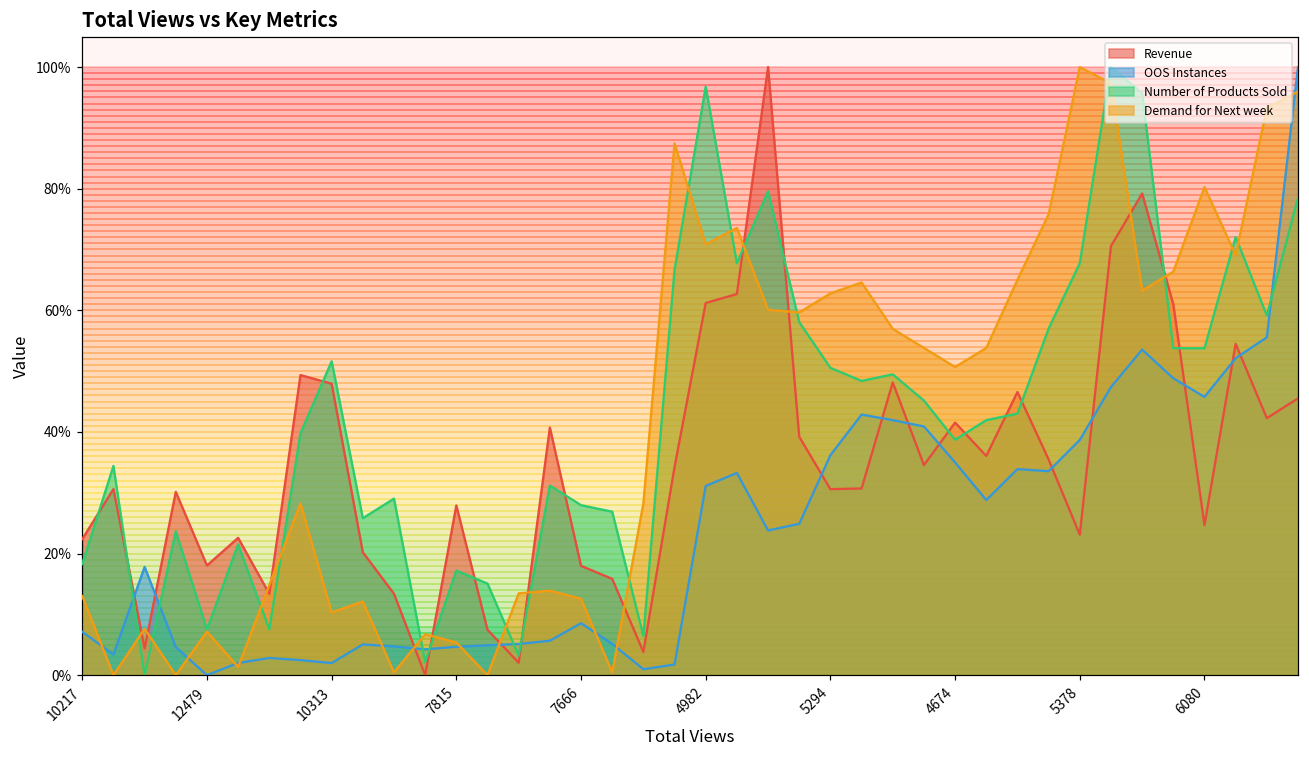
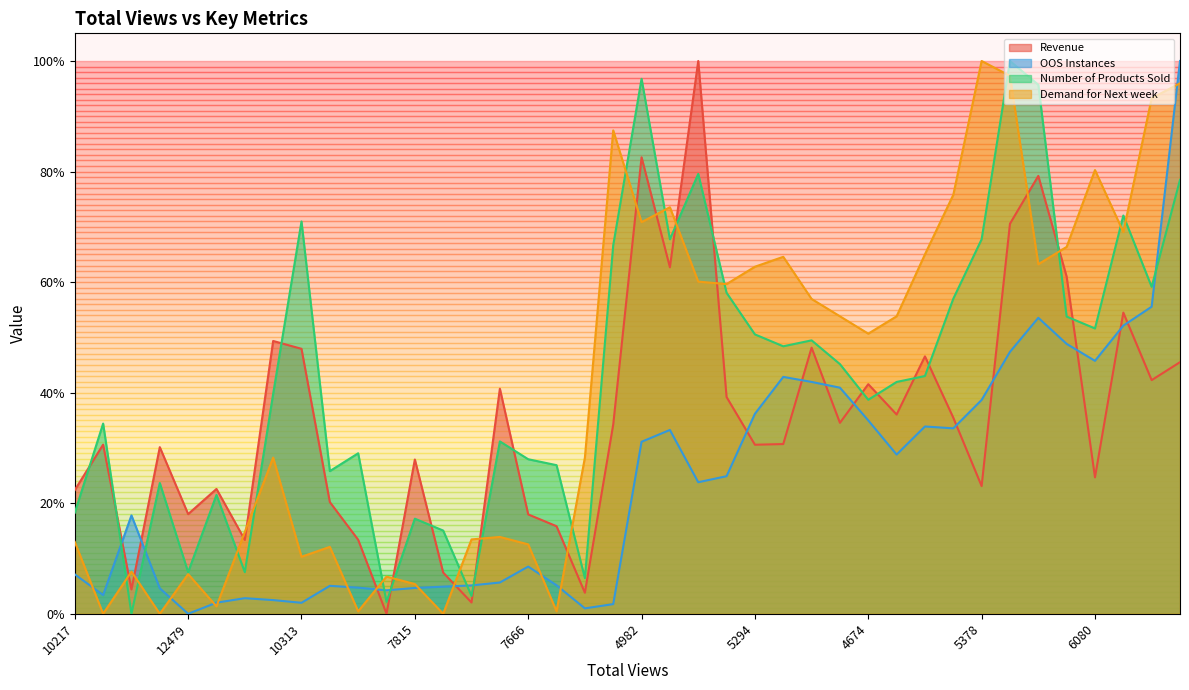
  {
    "Revenue": {
      "10217": "22%",
      "12479": "18%",
      "10313": "48%",
      "7815": "28%",
      "7666": "18%",
-     "4982": "61%",
+     "4982": "83%",
      "5294": "31%",
      "4674": "42%",
      "5378": "23%",
      "6080": "25%"
    },
    "OOS Instances": {
      "10217": "7%",
      "12479": "0%",
      "10313": "2%",
      "7815": "5%",
      "7666": "9%",
      "4982": "31%",
      "5294": "36%",
      "4674": "35%",
      "5378": "39%",
      "6080": "46%"
    },
    "Number of Products Sold": {
      "10217": "18%",
-     "10313": "52%",
+     "10313": "71%",
      "7815": "17%",
      "7666": "28%",
      "4982": "97%",
      "5294": "51%",
      "4674": "39%",
      "5378": "68%",
-     "6080": "54%"
+     "6080": "52%"
    },
    "Demand for Next week": {
      "10217": "13%",
      "10313": "10%",
      "7815": "5%",
      "7666": "13%",
      "4982": "71%",
      "5294": "63%",
      "4674": "51%",
      "5378": "100%",
      "6080": "80%"
    }
  }
